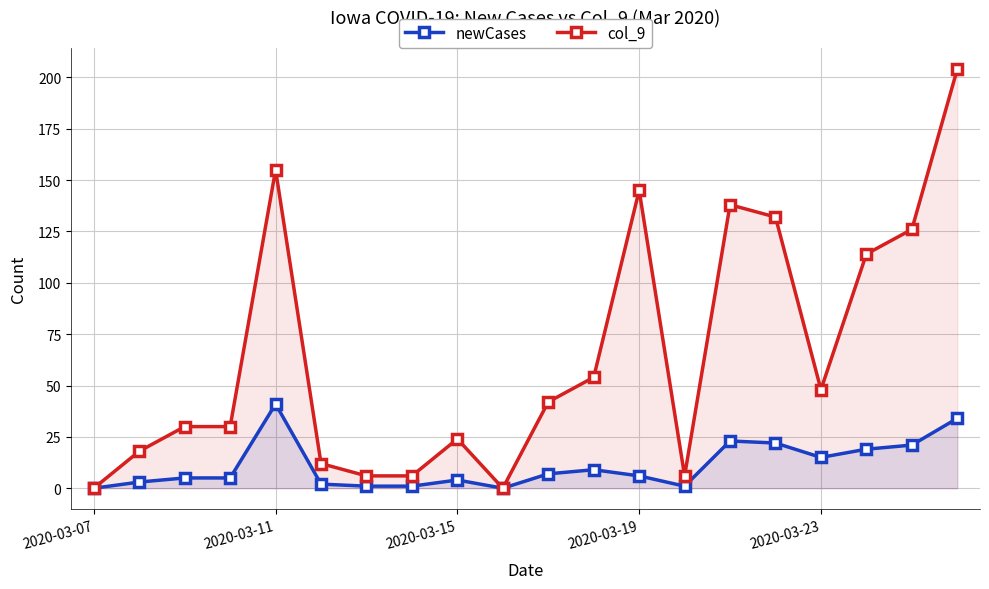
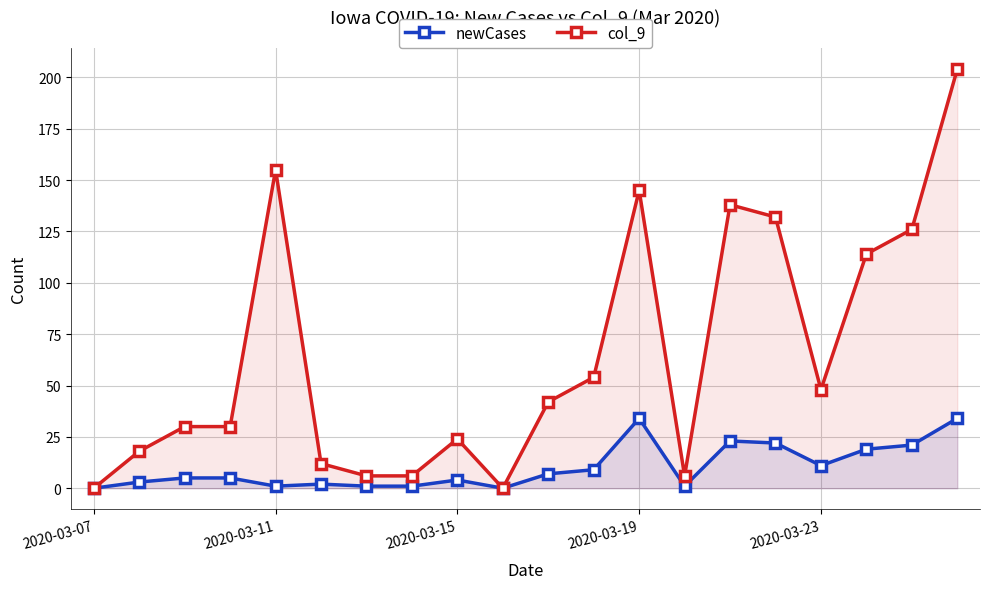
  {
    "newCases": {
-     "2020-03-11": 41,
+     "2020-03-11": 1,
      "2020-03-15": 4,
-     "2020-03-19": 6,
-     "2020-03-23": 15
+     "2020-03-19": 34,
+     "2020-03-23": 11
    },
    "col_9": {
      "2020-03-11": 155,
      "2020-03-15": 24,
      "2020-03-19": 145,
      "2020-03-23": 48
    }
  }
